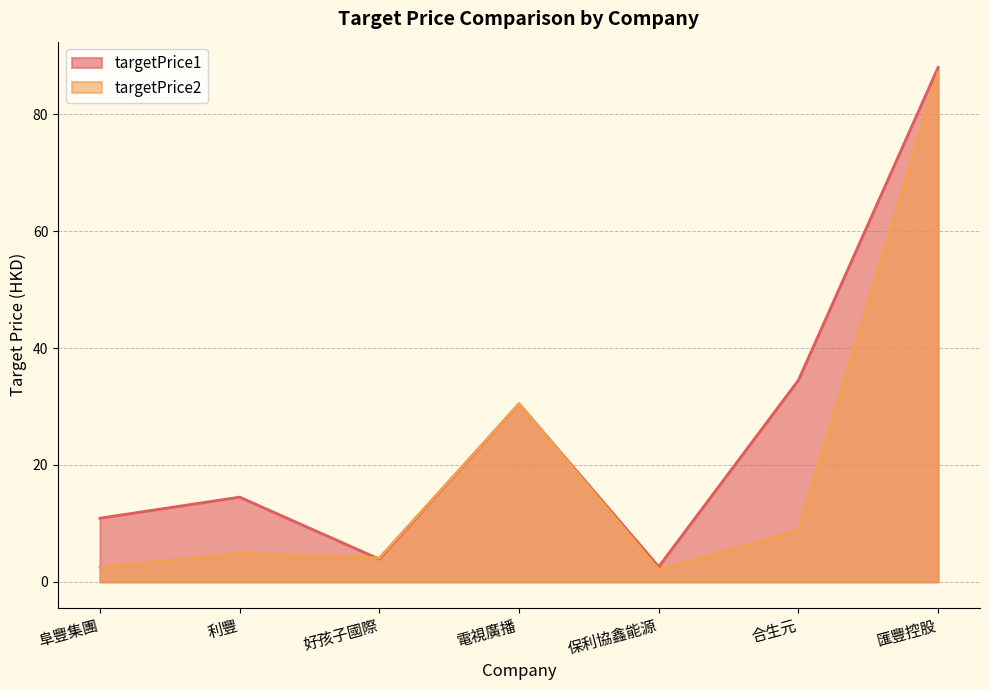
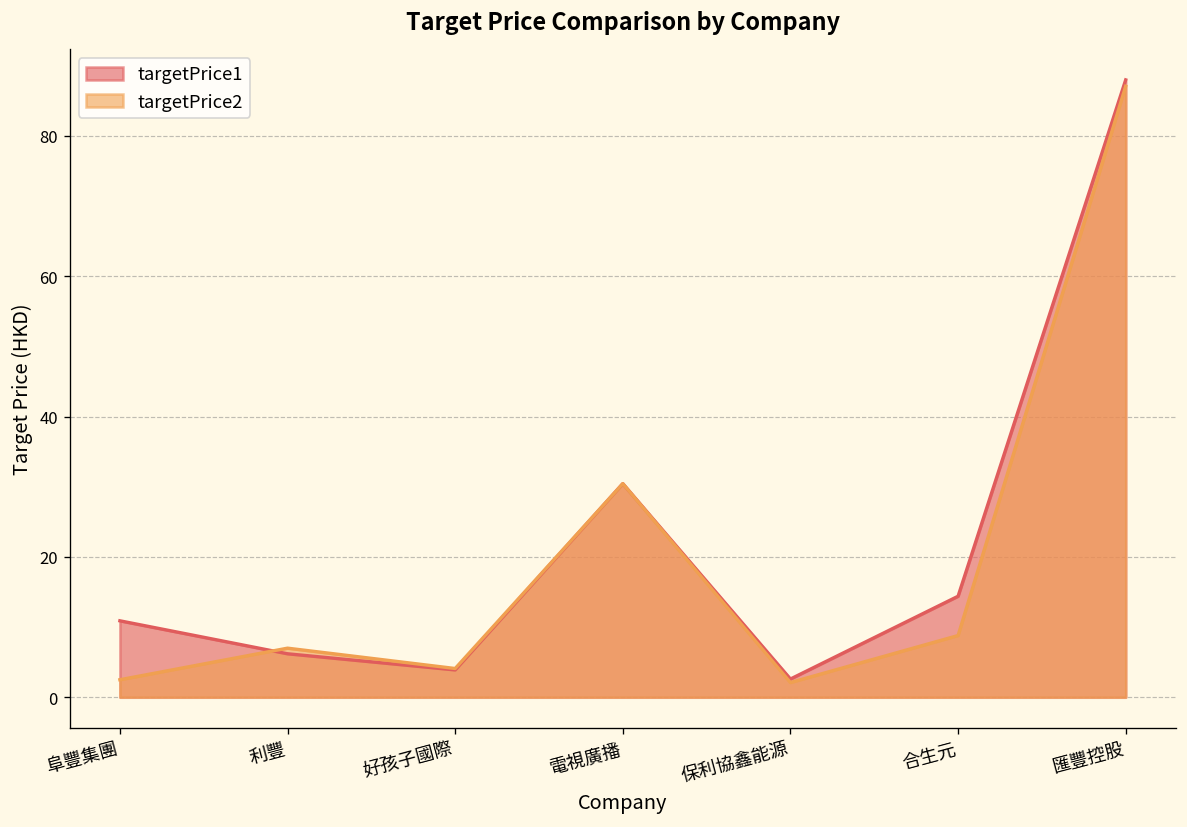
  {
    "targetPrice1": {
      "阜豐集團": 11,
-     "利豐": 15,
+     "利豐": 6,
      "保利協鑫能源": 3,
-     "合生元": 35,
+     "合生元": 14,
      "匯豐控股": 88
    },
    "targetPrice2": {
      "阜豐集團": 3,
-     "利豐": 5,
+     "利豐": 7,
      "保利協鑫能源": 2,
      "合生元": 9,
      "匯豐控股": 87
    }
  }
